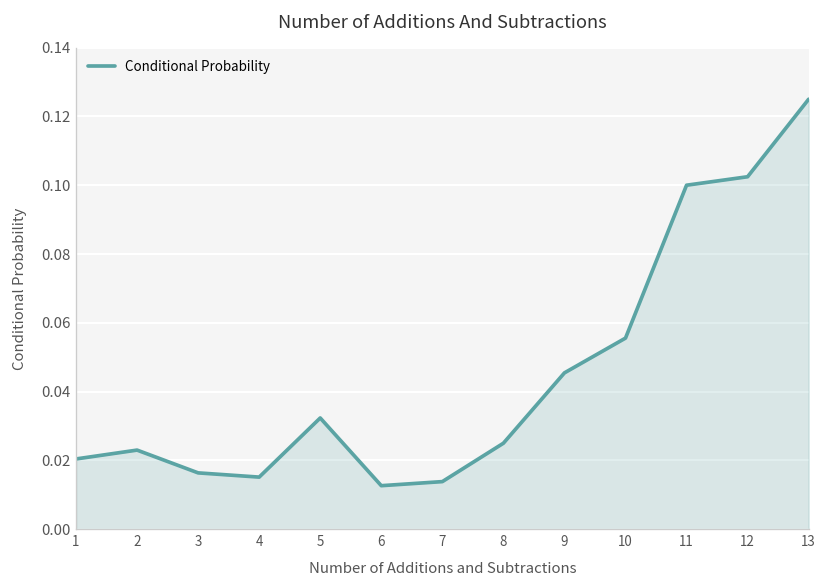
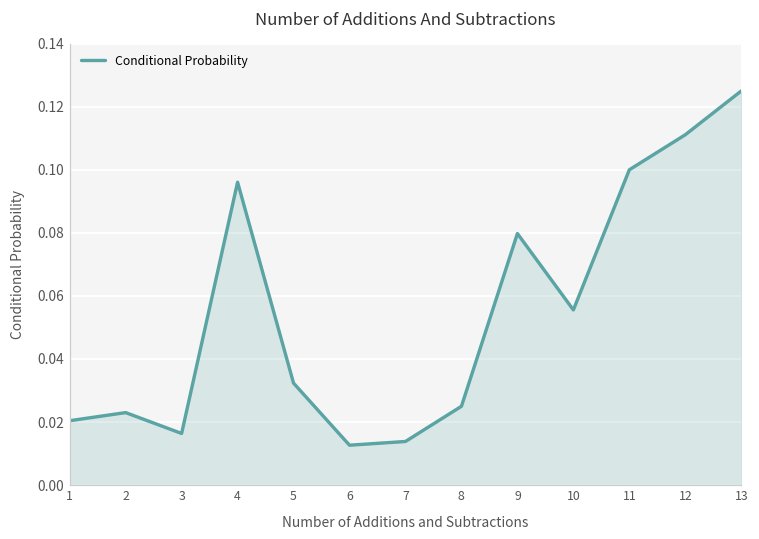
  {
    "1": 0.020,
    "2": 0.023,
    "3": 0.016,
-   "4": 0.015,
+   "4": 0.096,
    "5": 0.032,
    "6": 0.013,
    "7": 0.014,
    "8": 0.025,
-   "9": 0.045,
+   "9": 0.080,
    "10": 0.056,
    "11": 0.100,
-   "12": 0.102,
+   "12": 0.111,
    "13": 0.125
  }
